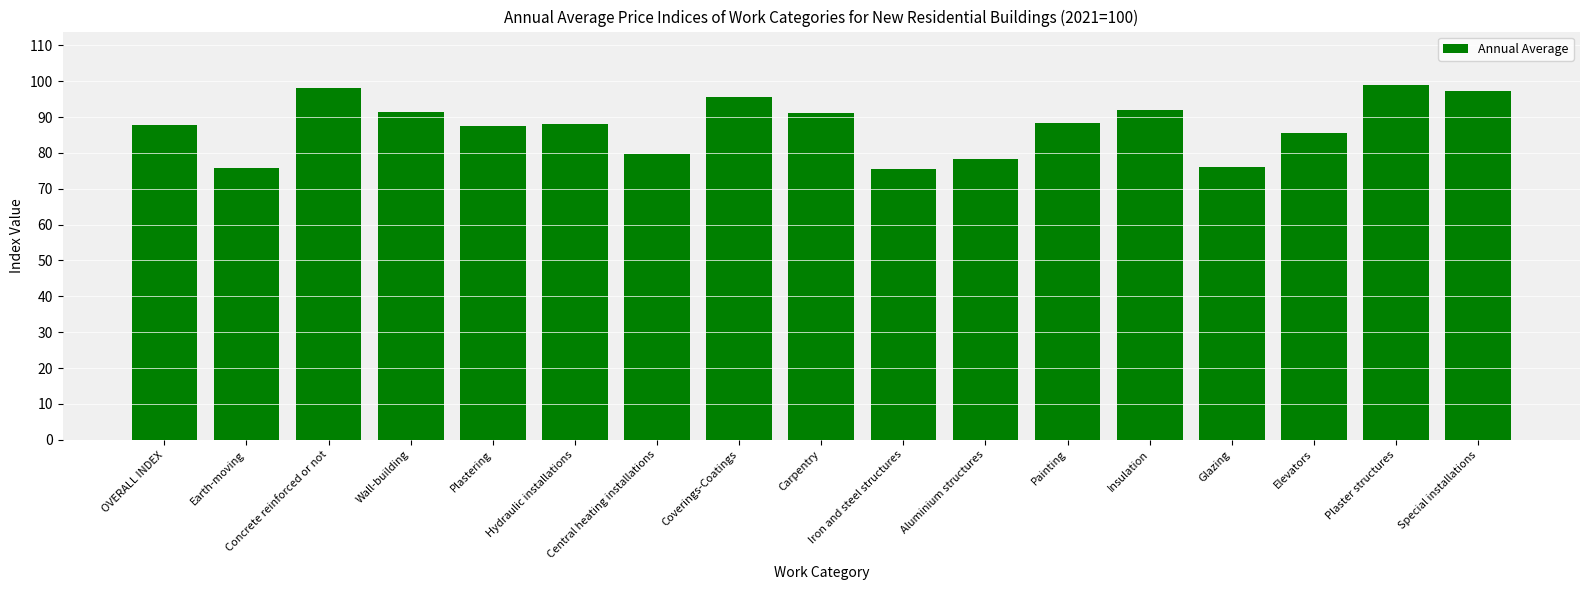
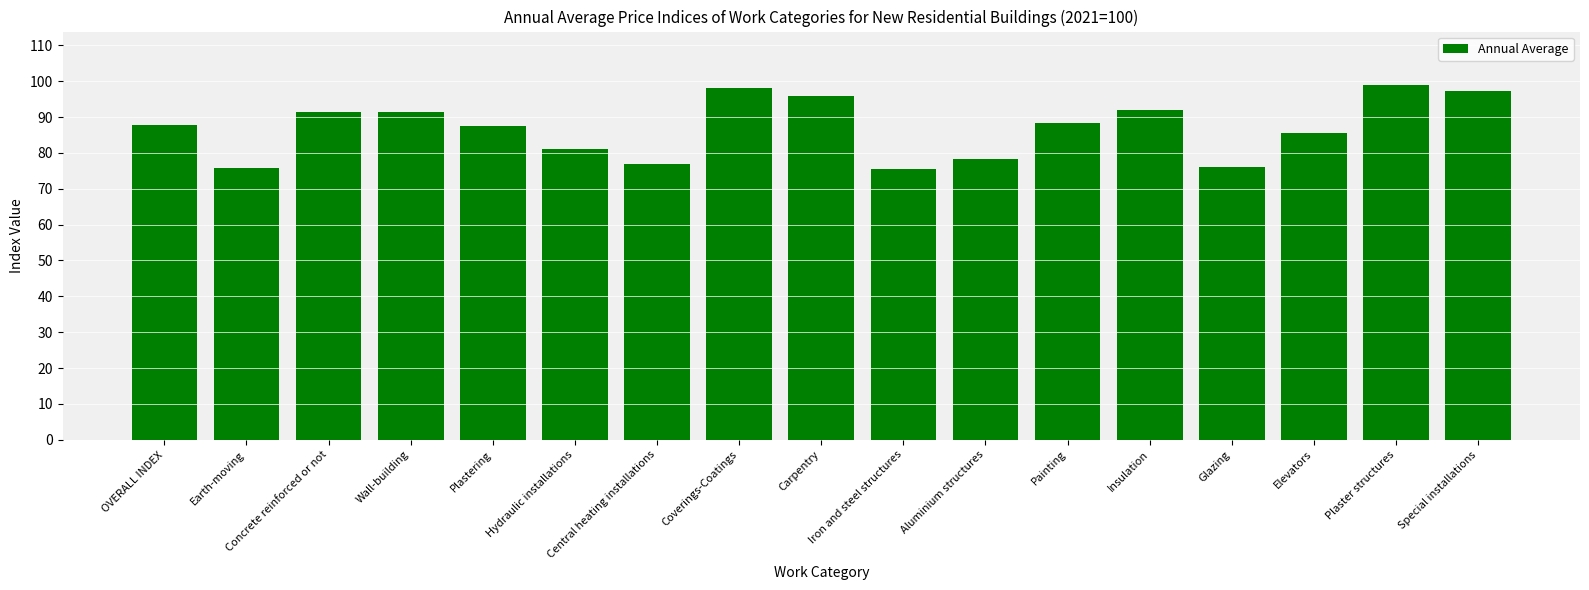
  {
    "OVERALL INDEX": 88,
    "Earth-moving": 76,
-   "Concrete reinforced or not": 98,
+   "Concrete reinforced or not": 92,
    "Wall-building": 91,
    "Plastering": 87,
-   "Hydraulic installations": 88,
-   "Central heating installations": 80,
-   "Coverings-Coatings": 95,
-   "Carpentry": 91,
+   "Hydraulic installations": 81,
+   "Central heating installations": 77,
+   "Coverings-Coatings": 98,
+   "Carpentry": 96,
    "Iron and steel structures": 76,
    "Aluminium structures": 78,
    "Painting": 88,
    "Insulation": 92,
    "Glazing": 76,
    "Elevators": 86,
    "Plaster structures": 99,
    "Special installations": 97
  }
